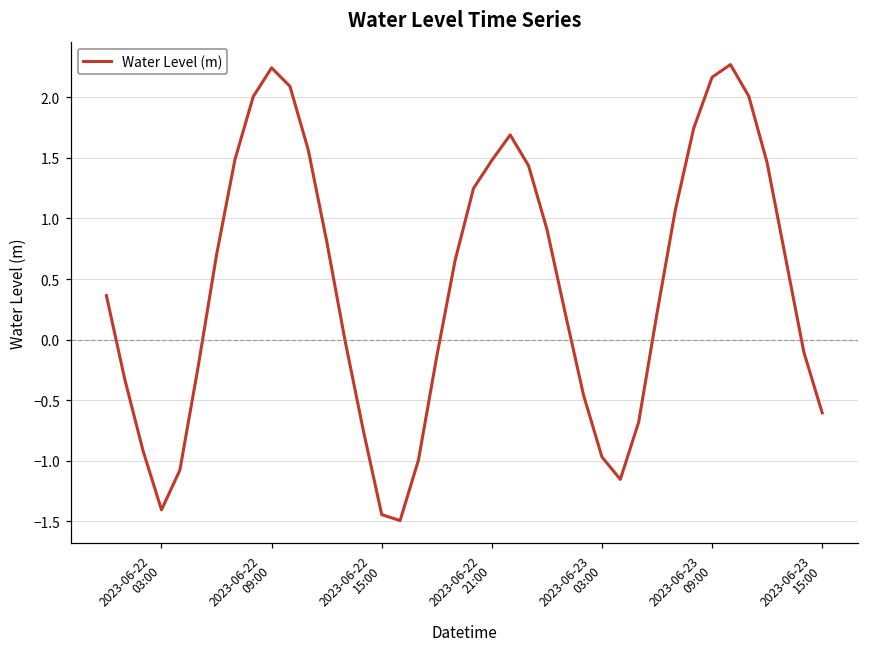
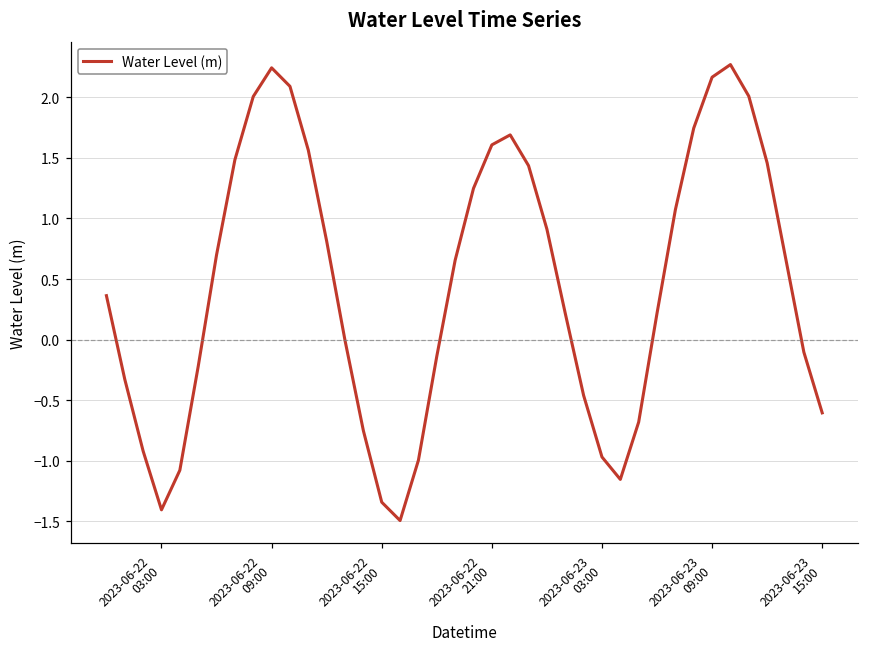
  {
    "2023-06-22 03:00": -1.41,
    "2023-06-22 09:00": 2.24,
-   "2023-06-22 15:00": -1.45,
-   "2023-06-22 21:00": 1.48,
+   "2023-06-22 15:00": -1.34,
+   "2023-06-22 21:00": 1.61,
    "2023-06-23 03:00": -0.97,
    "2023-06-23 09:00": 2.17,
    "2023-06-23 15:00": -0.61
  }
